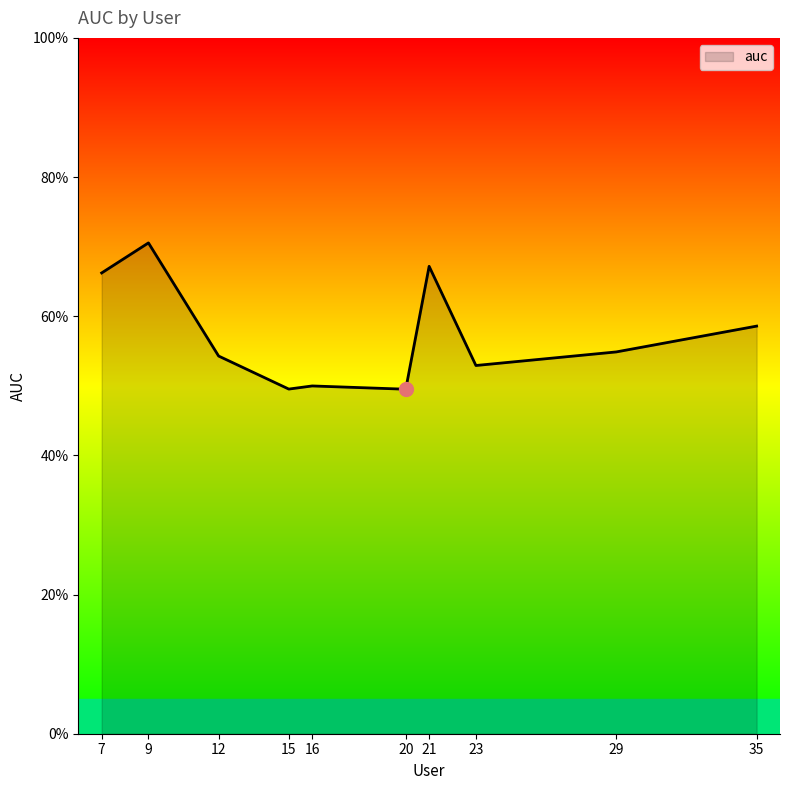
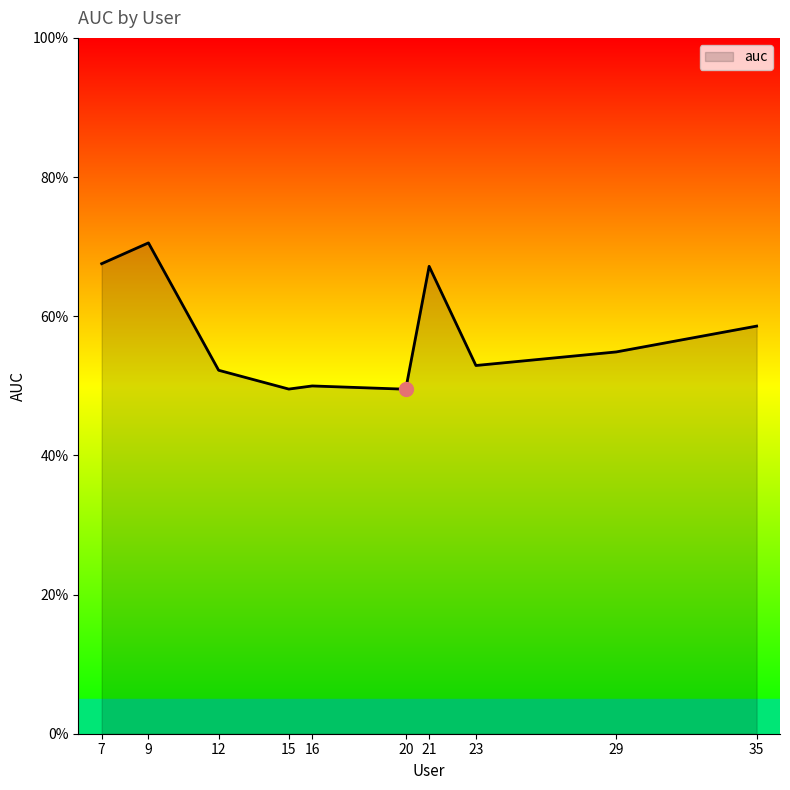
  {
    "auc": {
-     "7": "66%",
+     "7": "68%",
      "9": "71%",
-     "12": "54%",
+     "12": "52%",
      "15": "50%",
      "16": "50%",
      "21": "67%",
      "23": "53%",
      "29": "55%",
      "35": "59%"
    }
  }
